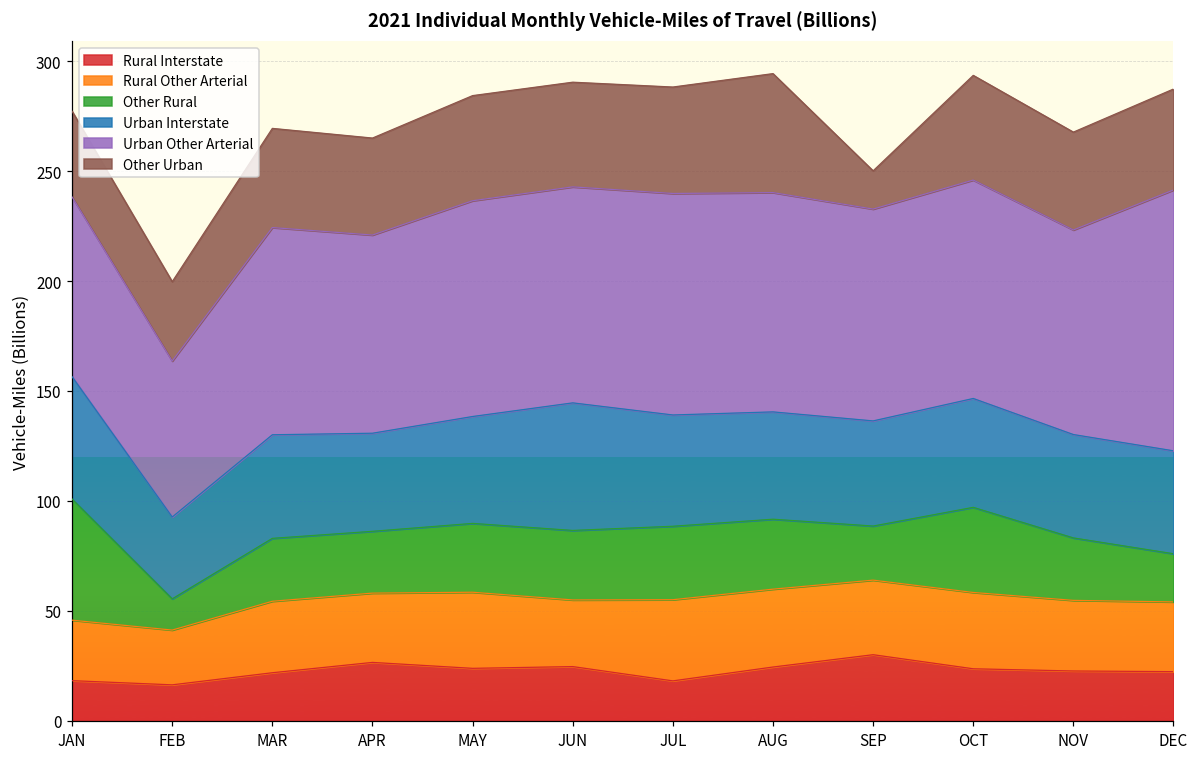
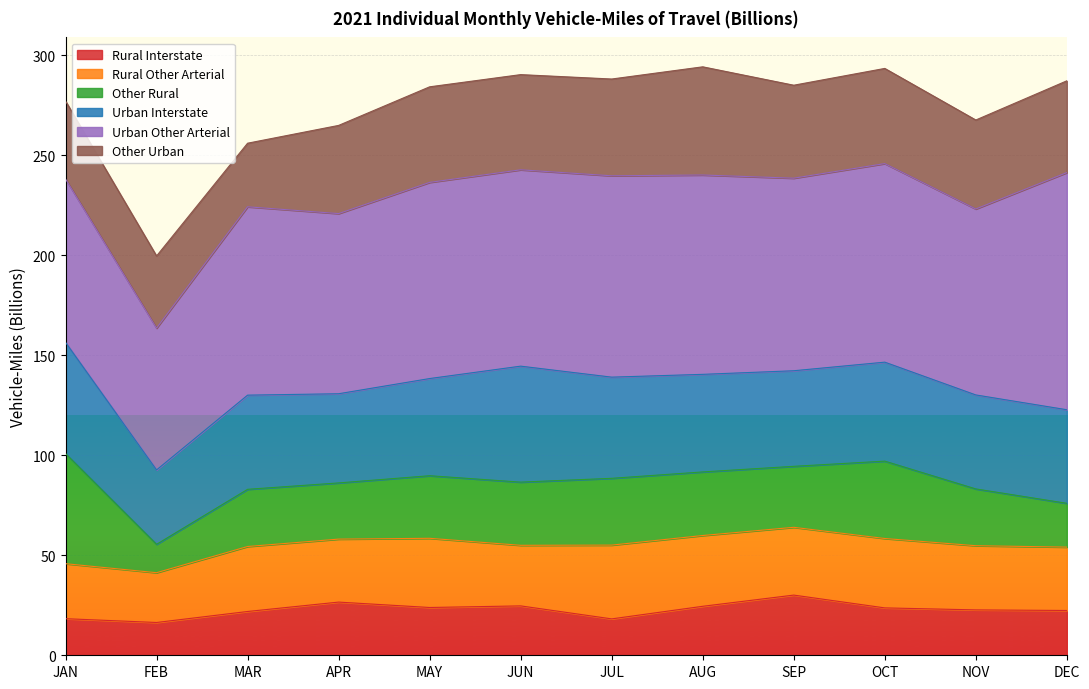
  {
    "Rural Interstate": {
      "JAN": 18,
      "FEB": 16,
      "MAR": 22,
      "APR": 27,
      "MAY": 24,
      "JUN": 25,
      "JUL": 18,
      "AUG": 25,
      "SEP": 30,
      "OCT": 24,
      "NOV": 23,
      "DEC": 22
    },
    "Rural Other Arterial": {
      "JAN": 27,
      "FEB": 25,
      "MAR": 33,
      "APR": 32,
      "MAY": 35,
      "JUN": 30,
      "JUL": 37,
      "AUG": 35,
      "SEP": 34,
      "OCT": 35,
      "NOV": 32,
      "DEC": 32
    },
    "Other Rural": {
      "JAN": 55,
      "FEB": 14,
      "MAR": 29,
      "APR": 28,
      "MAY": 31,
      "JUN": 32,
      "JUL": 33,
      "AUG": 32,
-     "SEP": 25,
+     "SEP": 31,
      "OCT": 39,
      "NOV": 28,
      "DEC": 22
    },
    "Urban Interstate": {
      "JAN": 56,
      "FEB": 37,
      "MAR": 47,
      "APR": 45,
      "MAY": 49,
      "JUN": 58,
      "JUL": 51,
      "AUG": 49,
      "SEP": 48,
      "OCT": 50,
      "NOV": 47,
      "DEC": 47
    },
    "Urban Other Arterial": {
      "JAN": 82,
      "FEB": 71,
      "MAR": 94,
      "APR": 90,
      "MAY": 98,
      "JUN": 98,
      "JUL": 101,
      "AUG": 100,
      "SEP": 96,
      "OCT": 99,
      "NOV": 93,
      "DEC": 119
    },
    "Other Urban": {
      "JAN": 39,
      "FEB": 36,
-     "MAR": 45,
+     "MAR": 32,
      "APR": 44,
      "MAY": 48,
      "JUN": 48,
      "JUL": 48,
      "AUG": 54,
-     "SEP": 17,
+     "SEP": 47,
      "OCT": 48,
      "NOV": 45,
      "DEC": 46
    }
  }
